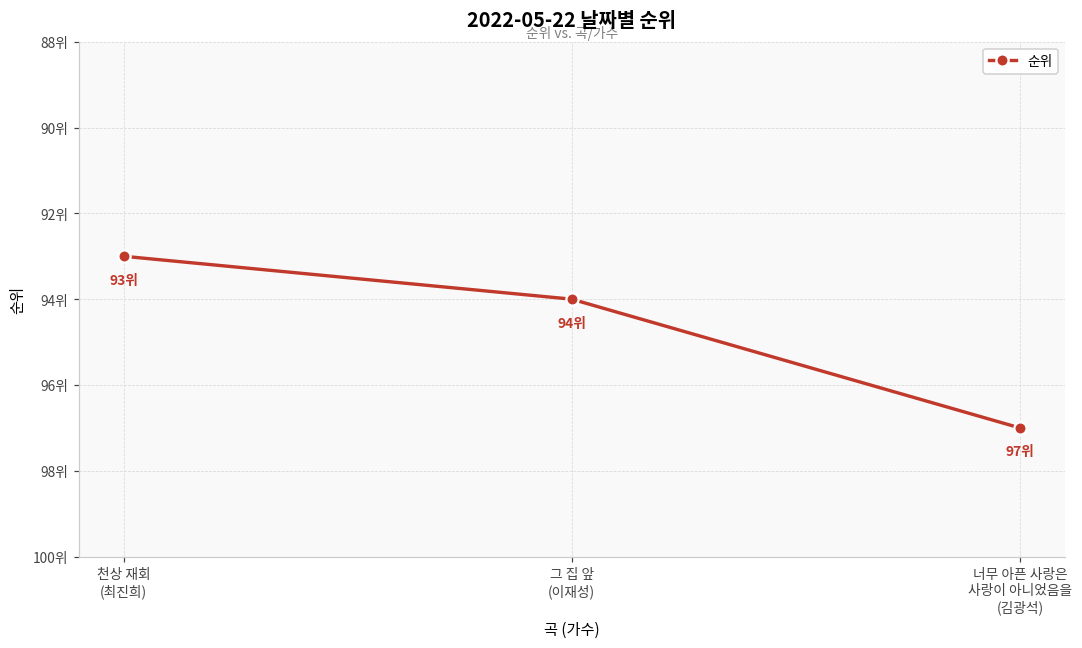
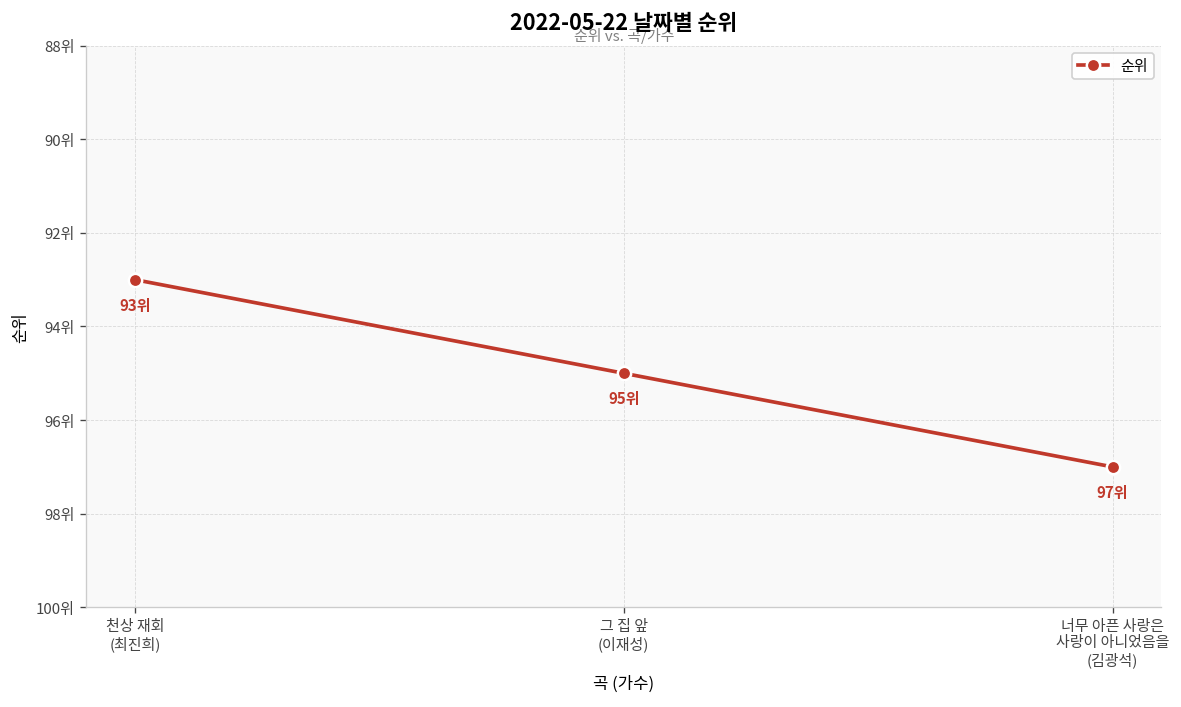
  {
    "천상 재회 (최진희)": "93위",
-   "그 집 앞 (이재성)": "94위",
+   "그 집 앞 (이재성)": "95위",
    "너무 아픈 사랑은 사랑이 아니었음을 (김광석)": "97위"
  }
